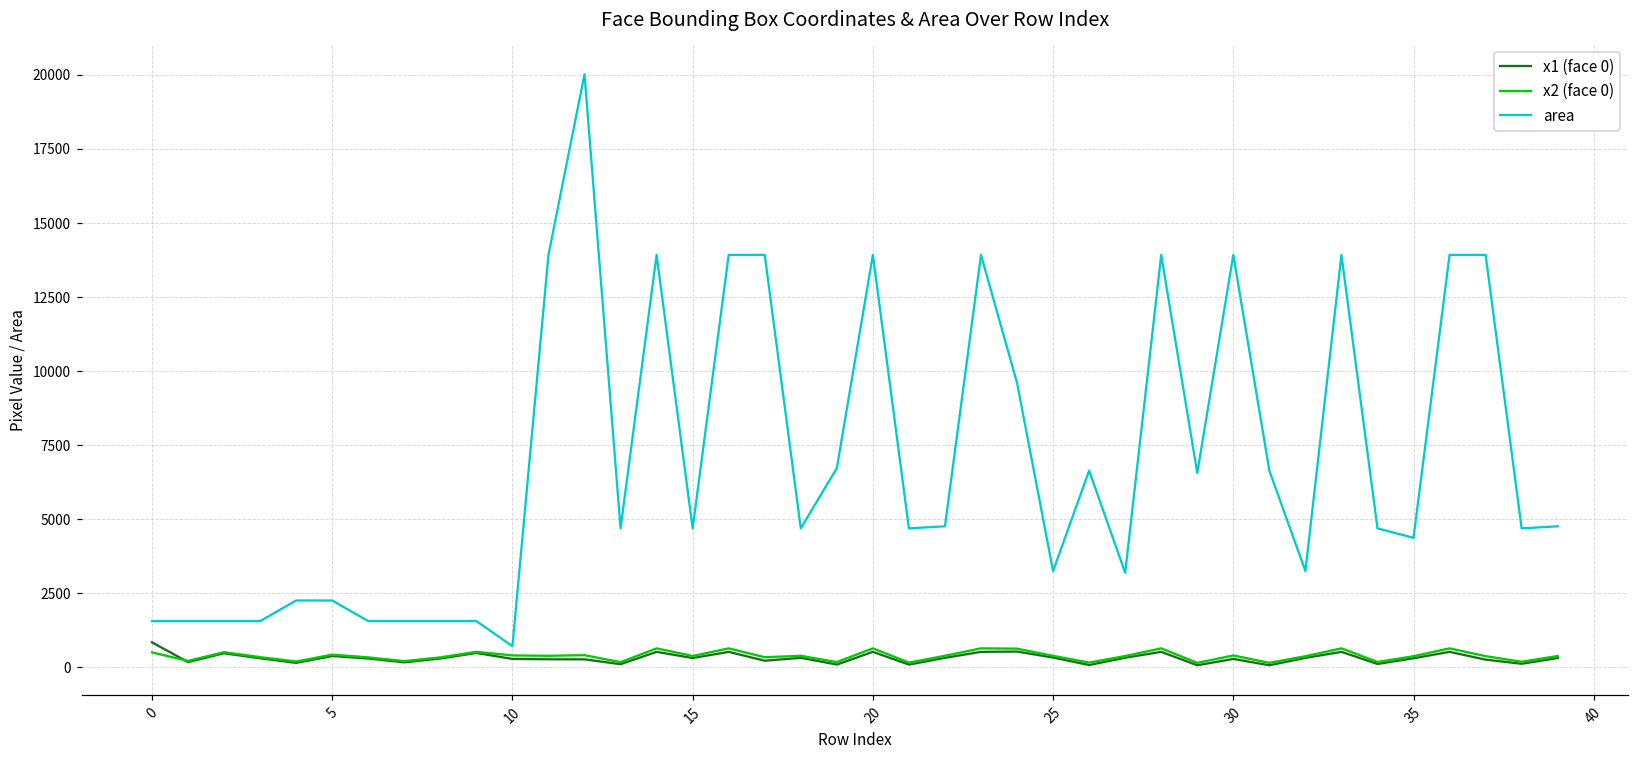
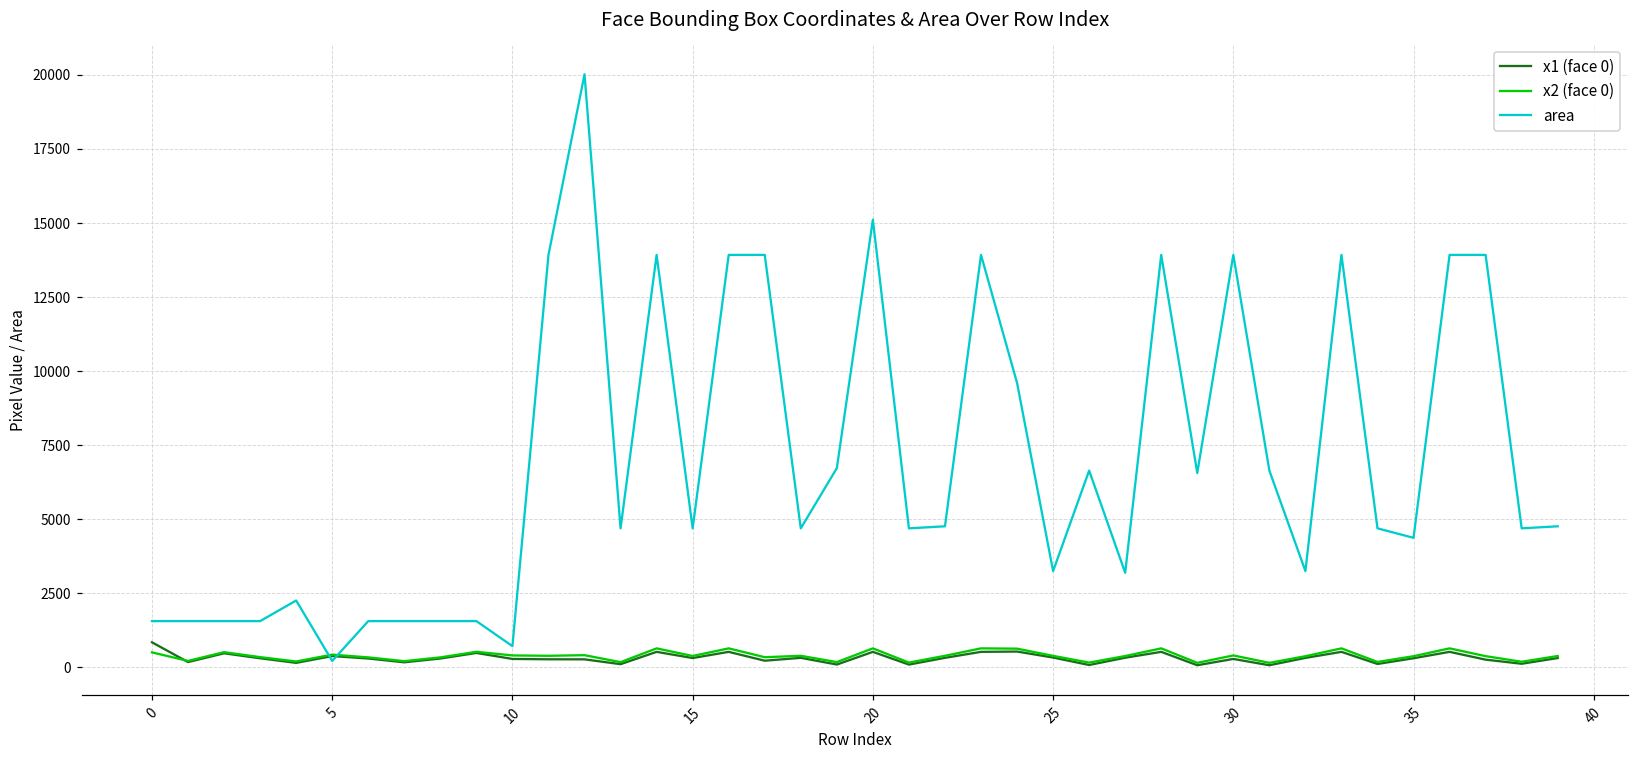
  {
    "x1 (face 0)": {
      "0": 800,
      "10": 300,
      "20": 500,
      "30": 300
    },
    "x2 (face 0)": {
      "0": 500,
      "10": 400,
      "20": 600,
      "30": 400
    },
    "area": {
      "0": 1600,
-     "5": 2300,
+     "5": 200,
      "10": 700,
      "15": 4700,
-     "20": 13900,
+     "20": 15100,
      "25": 3200,
      "30": 13900,
      "35": 4400
    }
  }
